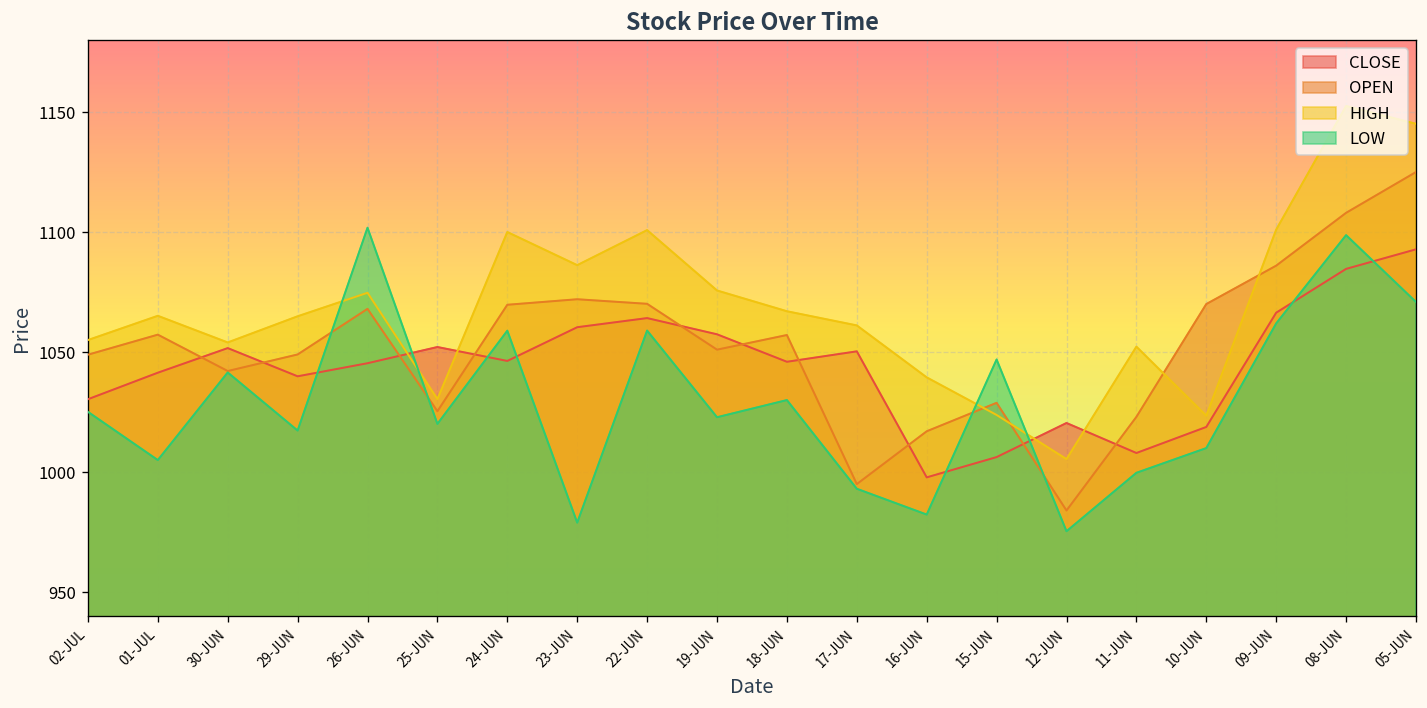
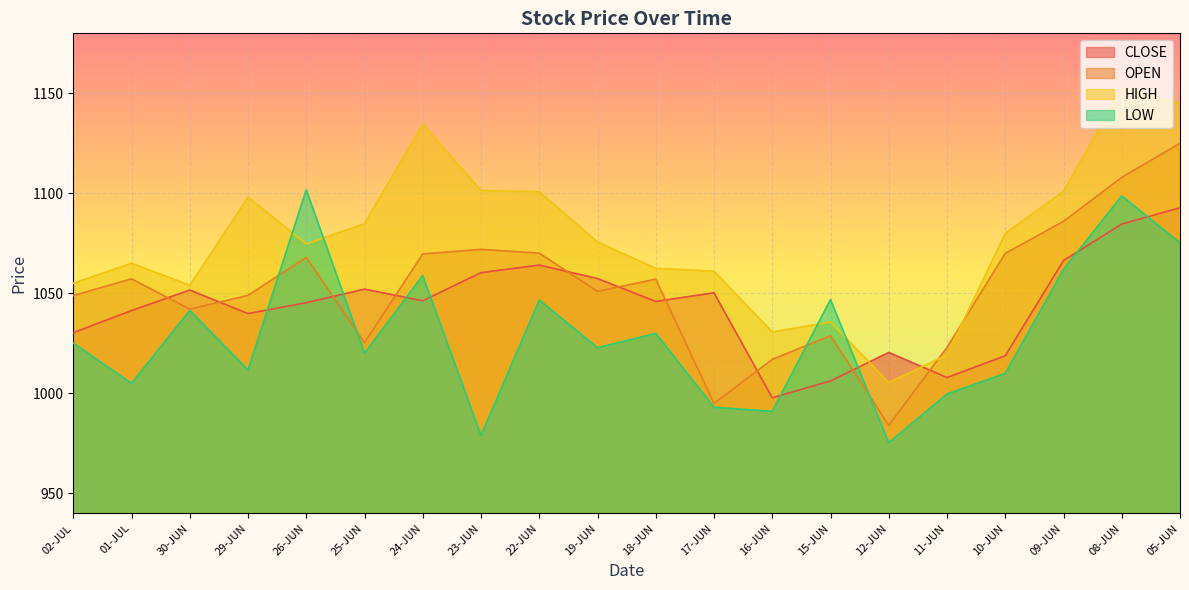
  {
    "HIGH": {
      "02-JUL": 1055,
      "01-JUL": 1065,
      "30-JUN": 1054,
-     "29-JUN": 1065,
+     "29-JUN": 1098,
      "26-JUN": 1075,
-     "25-JUN": 1030,
-     "24-JUN": 1100,
-     "23-JUN": 1086,
+     "25-JUN": 1085,
+     "24-JUN": 1135,
+     "23-JUN": 1101,
      "22-JUN": 1101,
      "19-JUN": 1076,
-     "18-JUN": 1067,
+     "18-JUN": 1063,
      "17-JUN": 1061,
-     "16-JUN": 1039,
-     "15-JUN": 1024,
+     "16-JUN": 1031,
+     "15-JUN": 1036,
      "12-JUN": 1005,
-     "11-JUN": 1052,
-     "10-JUN": 1023,
+     "11-JUN": 1019,
+     "10-JUN": 1080,
      "09-JUN": 1101,
      "05-JUN": 1145
    },
    "LOW": {
      "02-JUL": 1025,
      "01-JUL": 1005,
-     "29-JUN": 1017,
+     "29-JUN": 1012,
      "26-JUN": 1102,
      "25-JUN": 1020,
      "24-JUN": 1059,
      "23-JUN": 979,
-     "22-JUN": 1059,
+     "22-JUN": 1047,
      "19-JUN": 1023,
      "18-JUN": 1030,
      "17-JUN": 993,
-     "16-JUN": 982,
+     "16-JUN": 991,
      "15-JUN": 1047,
      "12-JUN": 975,
      "11-JUN": 1000,
      "10-JUN": 1010,
      "09-JUN": 1062,
      "08-JUN": 1099,
-     "05-JUN": 1071
+     "05-JUN": 1075
    }
  }
